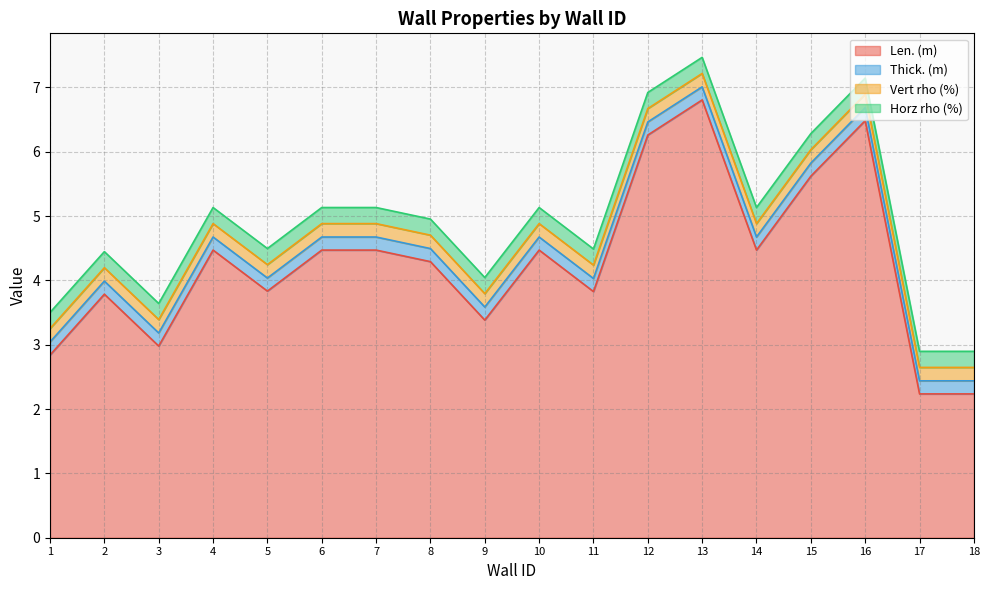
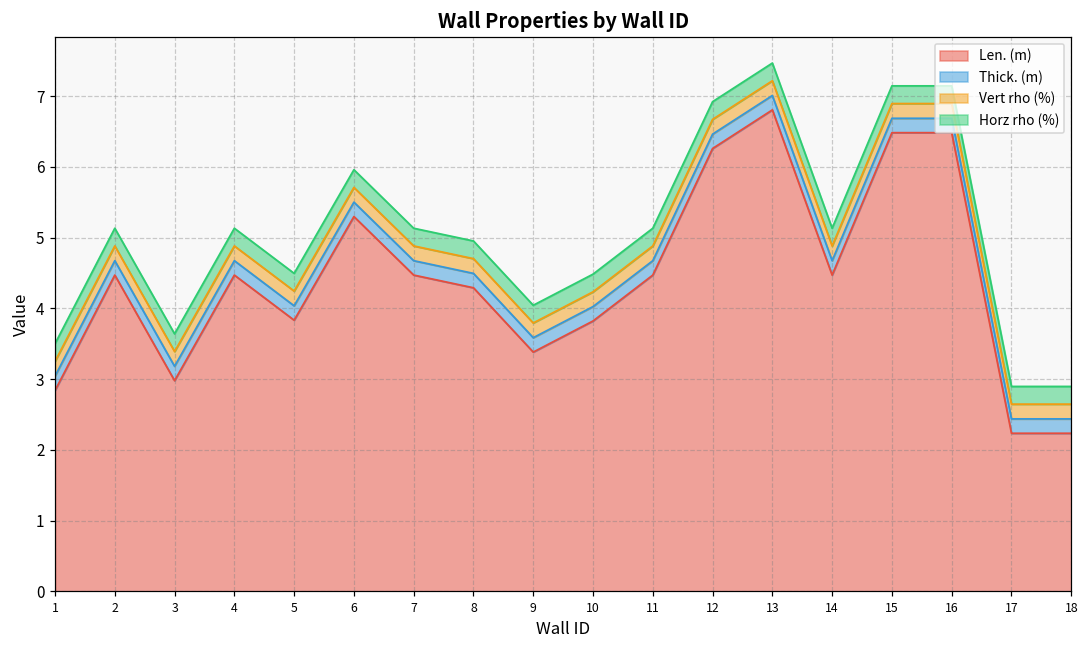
  {
    "Len. (m)": {
      "1": 2.8,
-     "2": 3.8,
+     "2": 4.5,
      "3": 3.0,
      "4": 4.5,
      "5": 3.8,
-     "6": 4.5,
+     "6": 5.3,
      "7": 4.5,
      "8": 4.3,
      "9": 3.4,
-     "10": 4.5,
-     "11": 3.8,
+     "10": 3.8,
+     "11": 4.5,
      "12": 6.3,
      "13": 6.8,
      "14": 4.5,
-     "15": 5.6,
+     "15": 6.5,
      "16": 6.5,
      "17": 2.2,
      "18": 2.2
    },
    "Thick. (m)": {
      "1": 0.2,
      "2": 0.2,
      "3": 0.2,
      "4": 0.2,
      "5": 0.2,
      "6": 0.2,
      "7": 0.2,
      "8": 0.2,
      "9": 0.2,
      "10": 0.2,
      "11": 0.2,
      "12": 0.2,
      "13": 0.2,
      "14": 0.2,
      "15": 0.2,
      "17": 0.2,
      "18": 0.2
    },
    "Vert rho (%)": {
      "1": 0.2,
      "2": 0.2,
      "3": 0.2,
      "4": 0.2,
      "5": 0.2,
      "6": 0.2,
      "7": 0.2,
      "8": 0.2,
      "9": 0.2,
      "10": 0.2,
      "11": 0.2,
      "12": 0.2,
      "13": 0.2,
      "14": 0.2,
      "15": 0.2,
      "17": 0.2,
      "18": 0.2
    },
    "Horz rho (%)": {
      "1": 0.3,
      "2": 0.3,
      "3": 0.3,
      "4": 0.3,
      "5": 0.3,
      "6": 0.3,
      "7": 0.3,
      "8": 0.3,
      "9": 0.3,
      "10": 0.3,
      "11": 0.3,
      "12": 0.3,
      "13": 0.3,
      "14": 0.3,
      "15": 0.3,
      "17": 0.3,
      "18": 0.3
    }
  }
